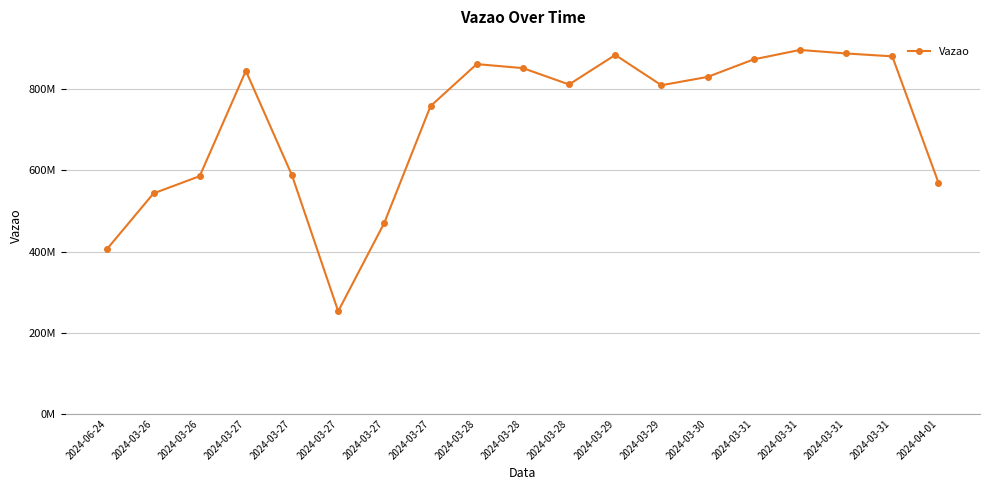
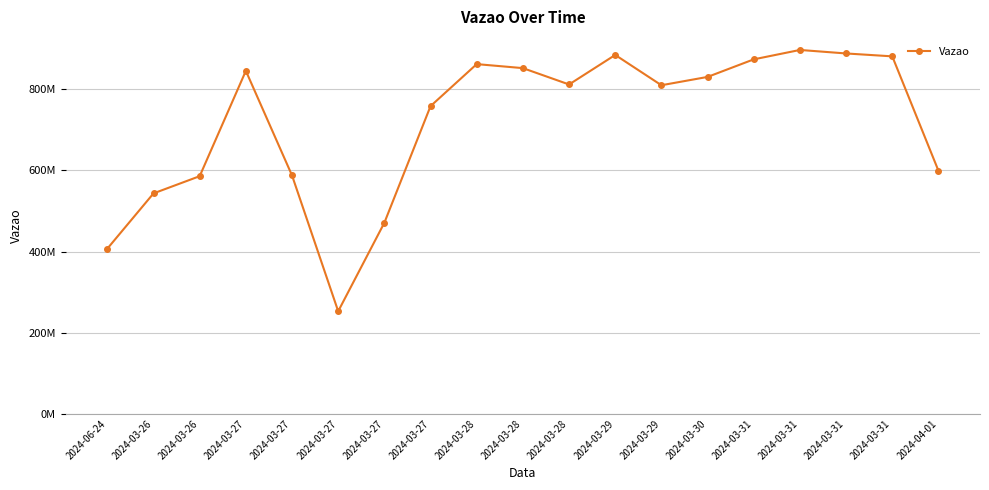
  {
    "2024-06-24": 410000000,
    "2024-03-30": 830000000,
-   "2024-04-01": 570000000
+   "2024-04-01": 600000000
  }
